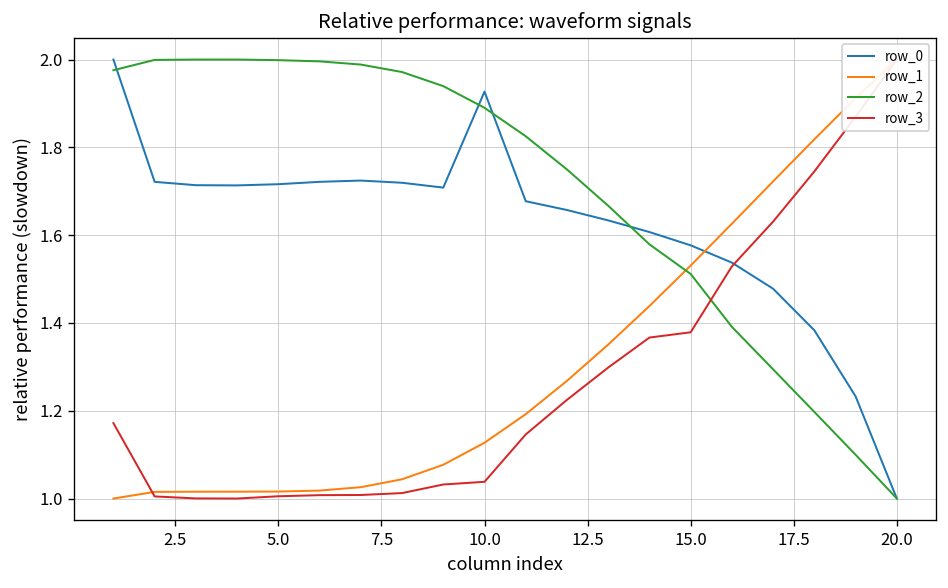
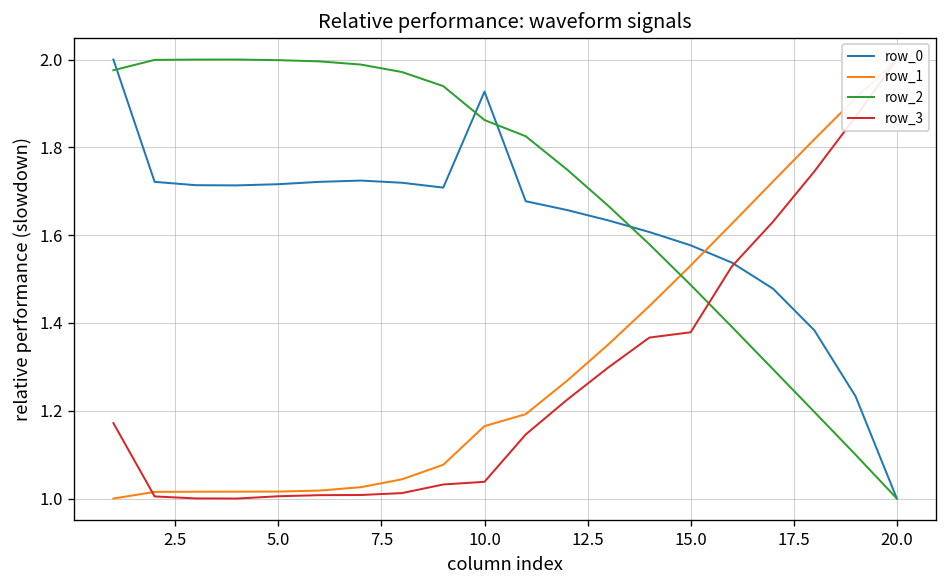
  {
    "row_0": {
      "5.0": 1.72,
      "10.0": 1.93,
      "15.0": 1.58
    },
    "row_1": {
      "5.0": 1.02,
-     "10.0": 1.13,
+     "10.0": 1.16,
      "15.0": 1.53
    },
    "row_2": {
      "5.0": 2.00,
-     "10.0": 1.89,
-     "15.0": 1.51
+     "10.0": 1.86,
+     "15.0": 1.49
    },
    "row_3": {
      "5.0": 1.01,
      "10.0": 1.04,
      "15.0": 1.38
    }
  }
